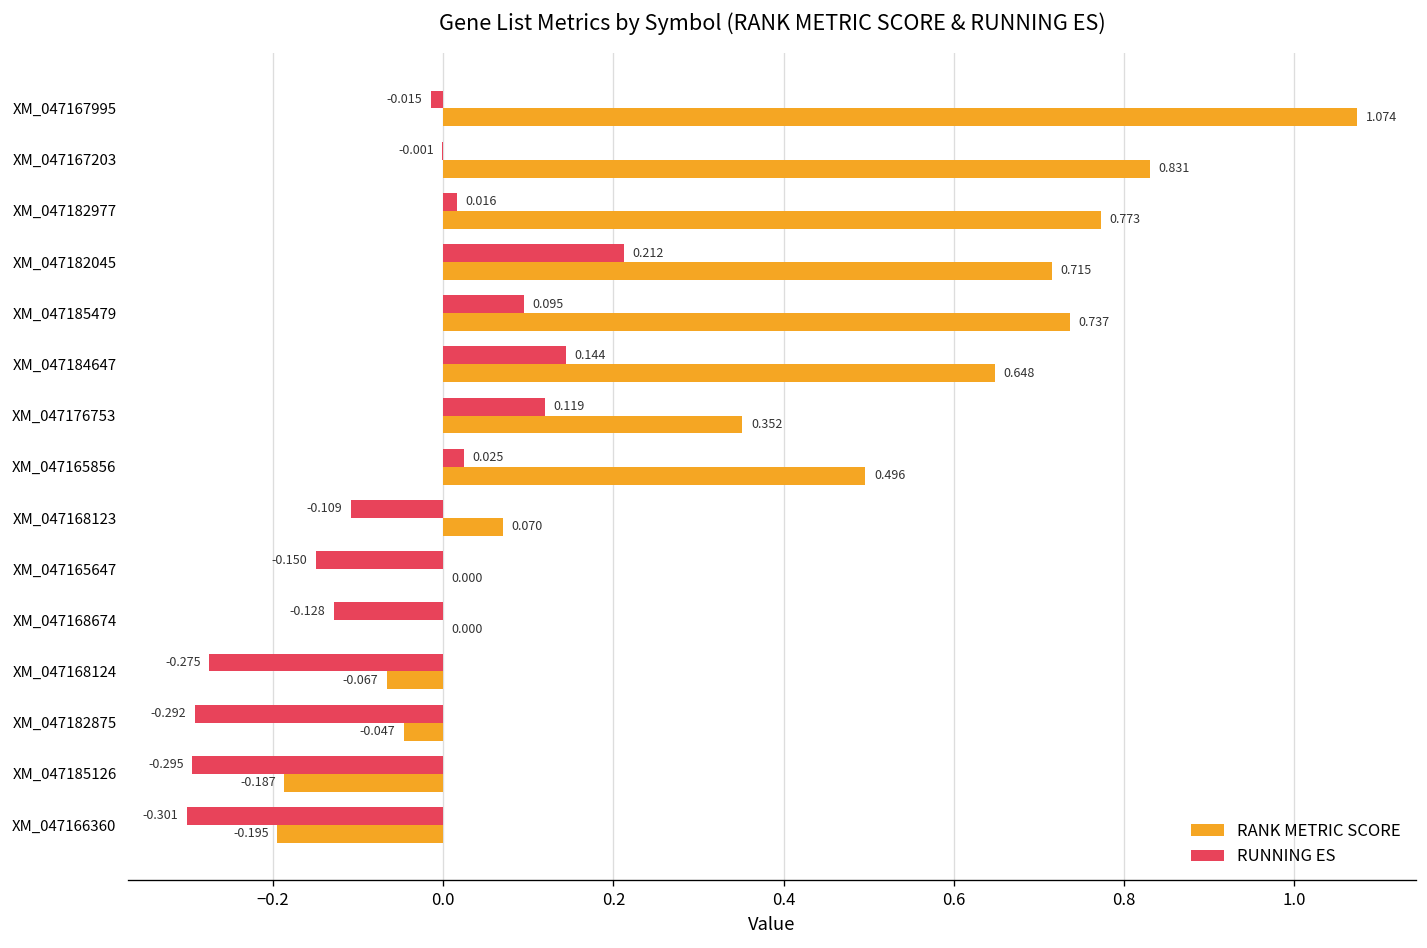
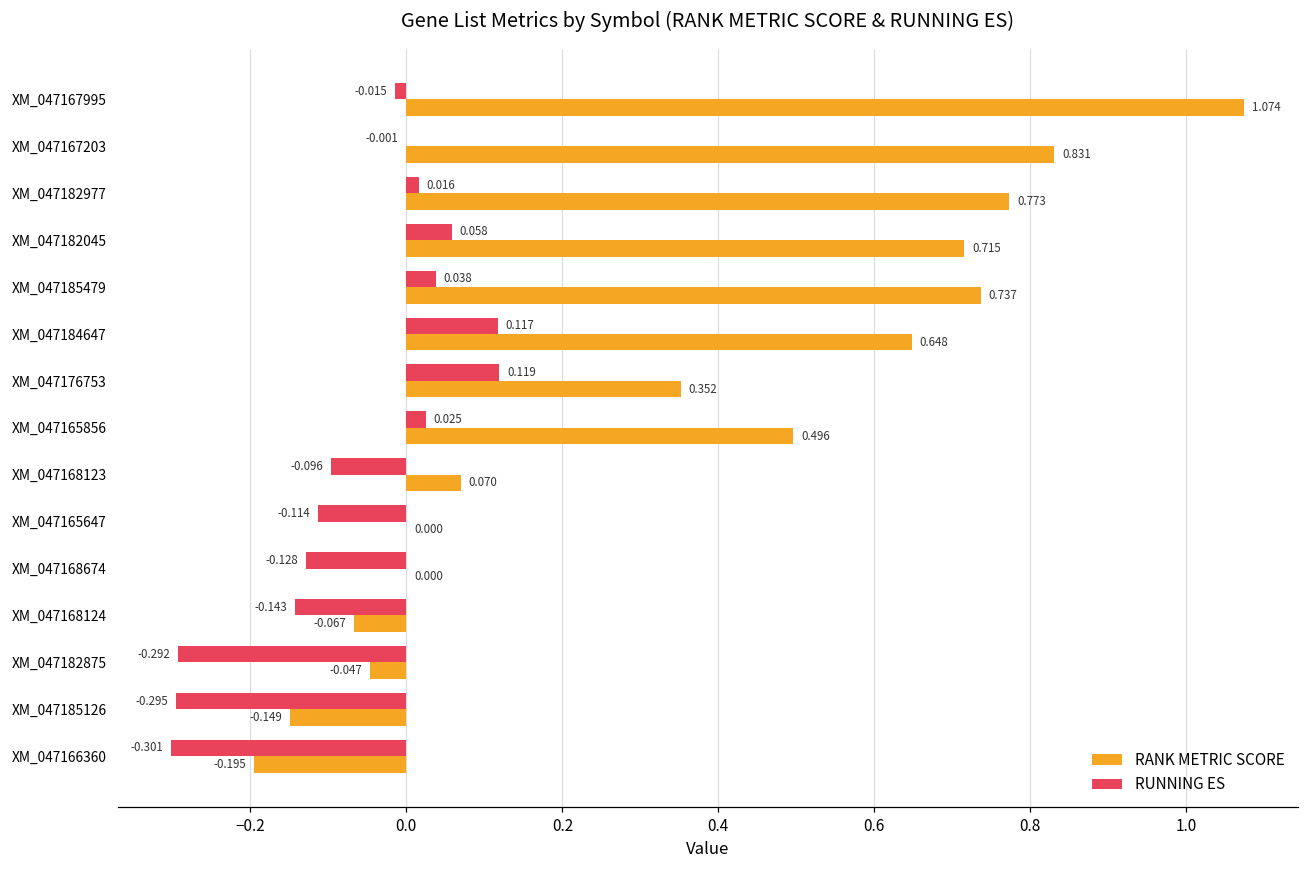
  {
    "RANK METRIC SCORE": {
      "XM_047167995": 1.074,
      "XM_047167203": 0.831,
      "XM_047182977": 0.773,
      "XM_047182045": 0.715,
      "XM_047185479": 0.737,
      "XM_047184647": 0.648,
      "XM_047176753": 0.352,
      "XM_047165856": 0.496,
      "XM_047168123": 0.070,
      "XM_047165647": 0.000,
      "XM_047168674": 0.000,
      "XM_047168124": -0.067,
      "XM_047182875": -0.047,
-     "XM_047185126": -0.187,
+     "XM_047185126": -0.149,
      "XM_047166360": -0.195
    },
    "RUNNING ES": {
      "XM_047167995": -0.015,
      "XM_047167203": -0.001,
      "XM_047182977": 0.016,
-     "XM_047182045": 0.212,
-     "XM_047185479": 0.095,
-     "XM_047184647": 0.144,
+     "XM_047182045": 0.058,
+     "XM_047185479": 0.038,
+     "XM_047184647": 0.117,
      "XM_047176753": 0.119,
      "XM_047165856": 0.025,
-     "XM_047168123": -0.109,
-     "XM_047165647": -0.150,
+     "XM_047168123": -0.096,
+     "XM_047165647": -0.114,
      "XM_047168674": -0.128,
-     "XM_047168124": -0.275,
+     "XM_047168124": -0.143,
      "XM_047182875": -0.292,
      "XM_047185126": -0.295,
      "XM_047166360": -0.301
    }
  }
